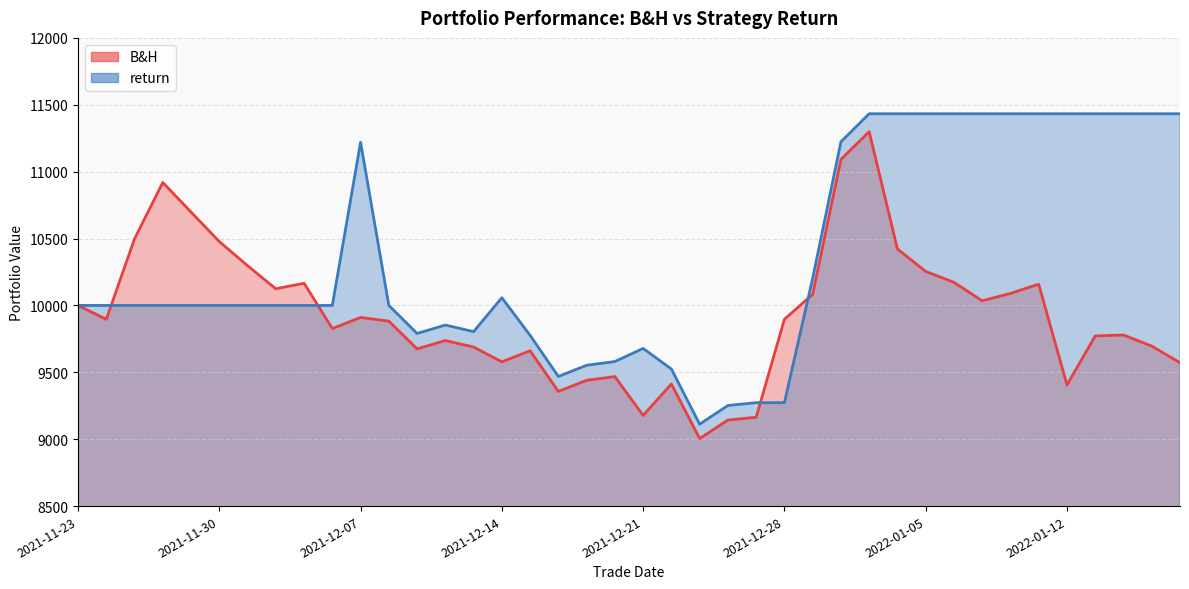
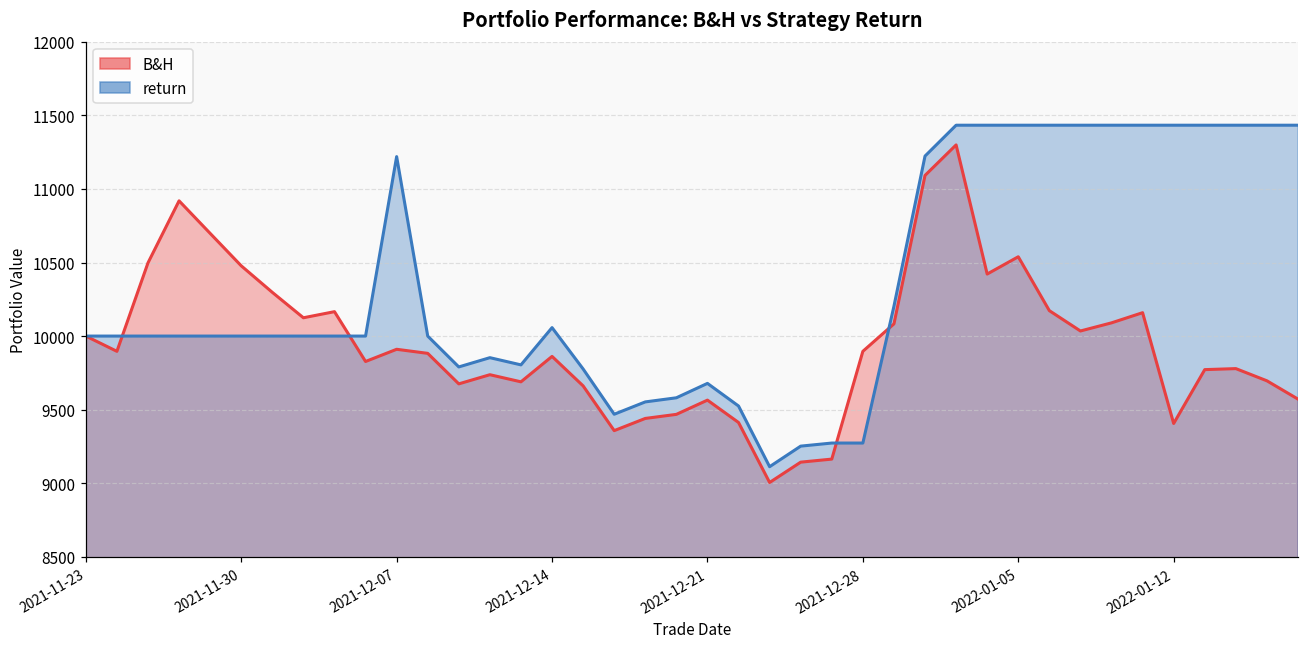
  {
    "B&H": {
      "2021-11-30": 10480,
      "2021-12-07": 9910,
-     "2021-12-14": 9580,
-     "2021-12-21": 9180,
+     "2021-12-14": 9860,
+     "2021-12-21": 9560,
      "2021-12-28": 9900,
-     "2022-01-05": 10250,
+     "2022-01-05": 10540,
      "2022-01-12": 9410
    },
    "return": {
      "2021-11-30": 10000,
      "2021-12-07": 11220,
      "2021-12-14": 10060,
      "2021-12-21": 9680,
      "2021-12-28": 9270,
      "2022-01-05": 11430,
      "2022-01-12": 11430
    }
  }
